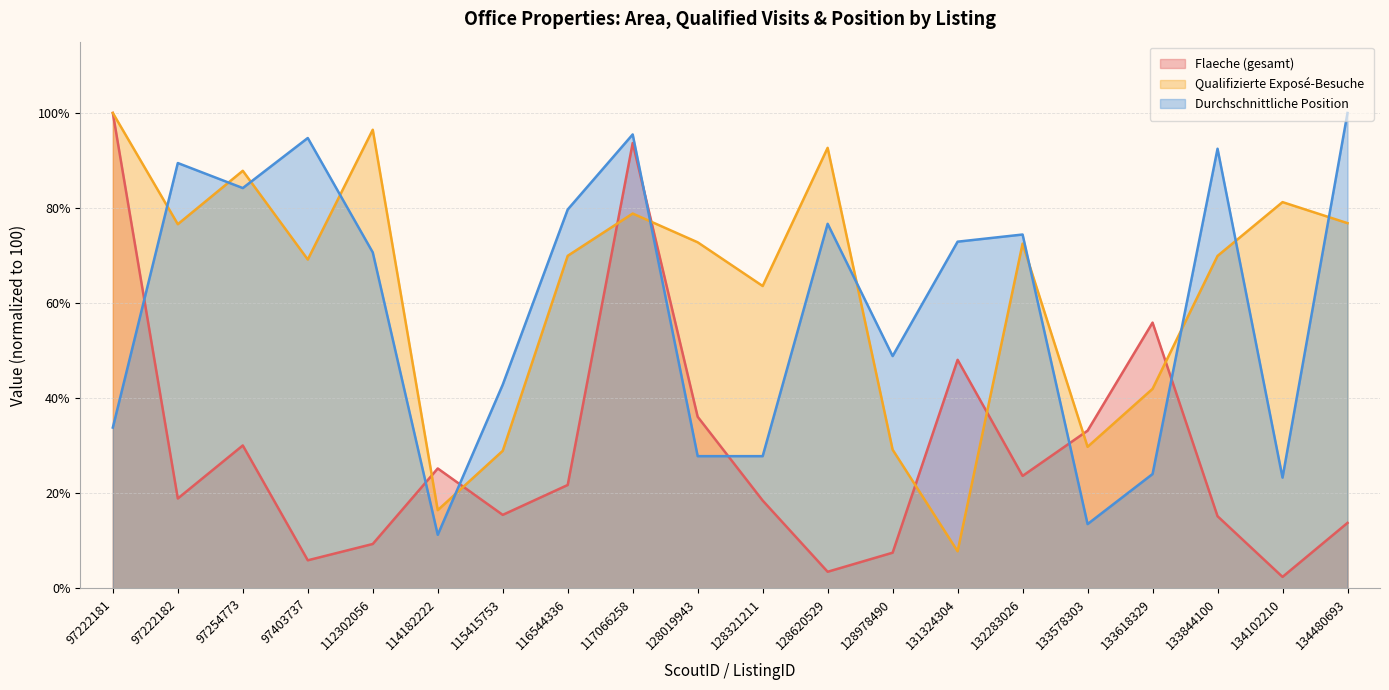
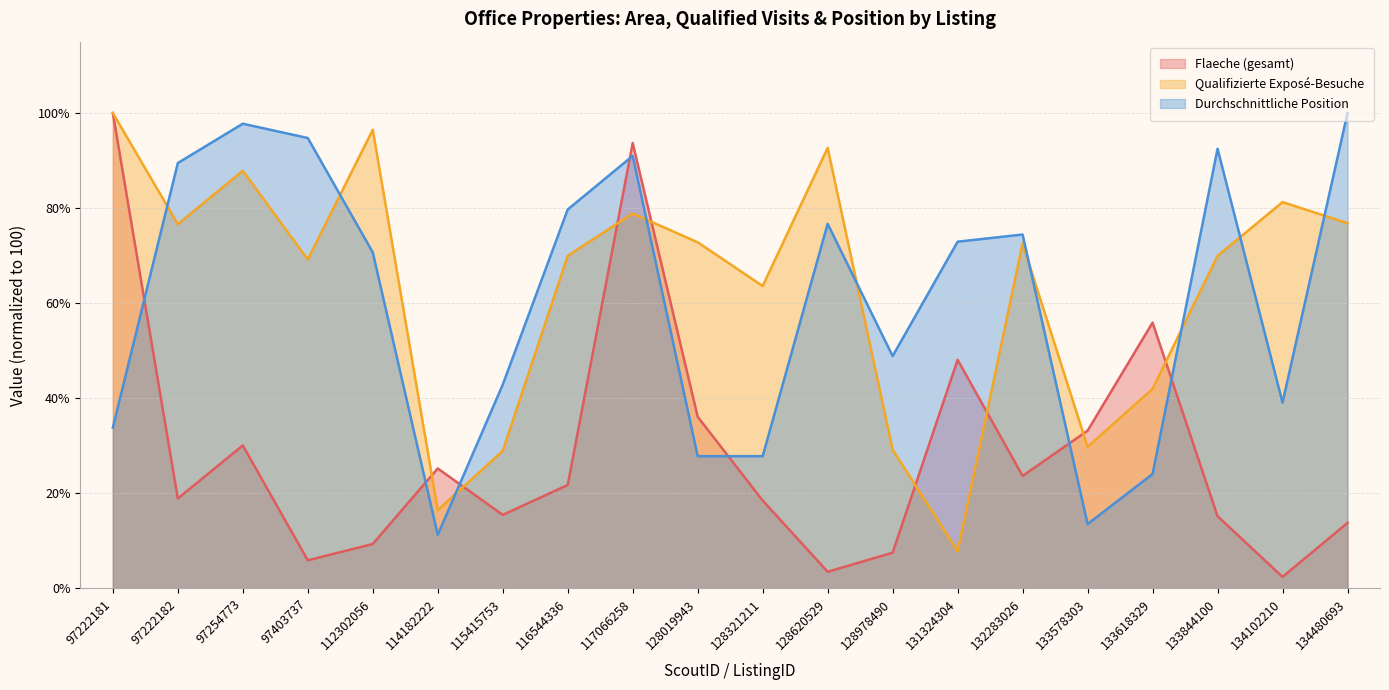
  {
    "Durchschnittliche Position": {
      "97222181": "34%",
      "97222182": "89%",
-     "97254773": "84%",
+     "97254773": "98%",
      "97403737": "95%",
      "112302056": "71%",
      "114182222": "11%",
      "115415753": "43%",
      "116544336": "80%",
-     "117066258": "95%",
+     "117066258": "91%",
      "128019943": "28%",
      "128321211": "28%",
      "128620529": "77%",
      "128978490": "49%",
      "131324304": "73%",
      "132283026": "74%",
      "133578303": "14%",
      "133618329": "24%",
      "133844100": "92%",
-     "134102210": "23%"
+     "134102210": "39%"
    }
  }
